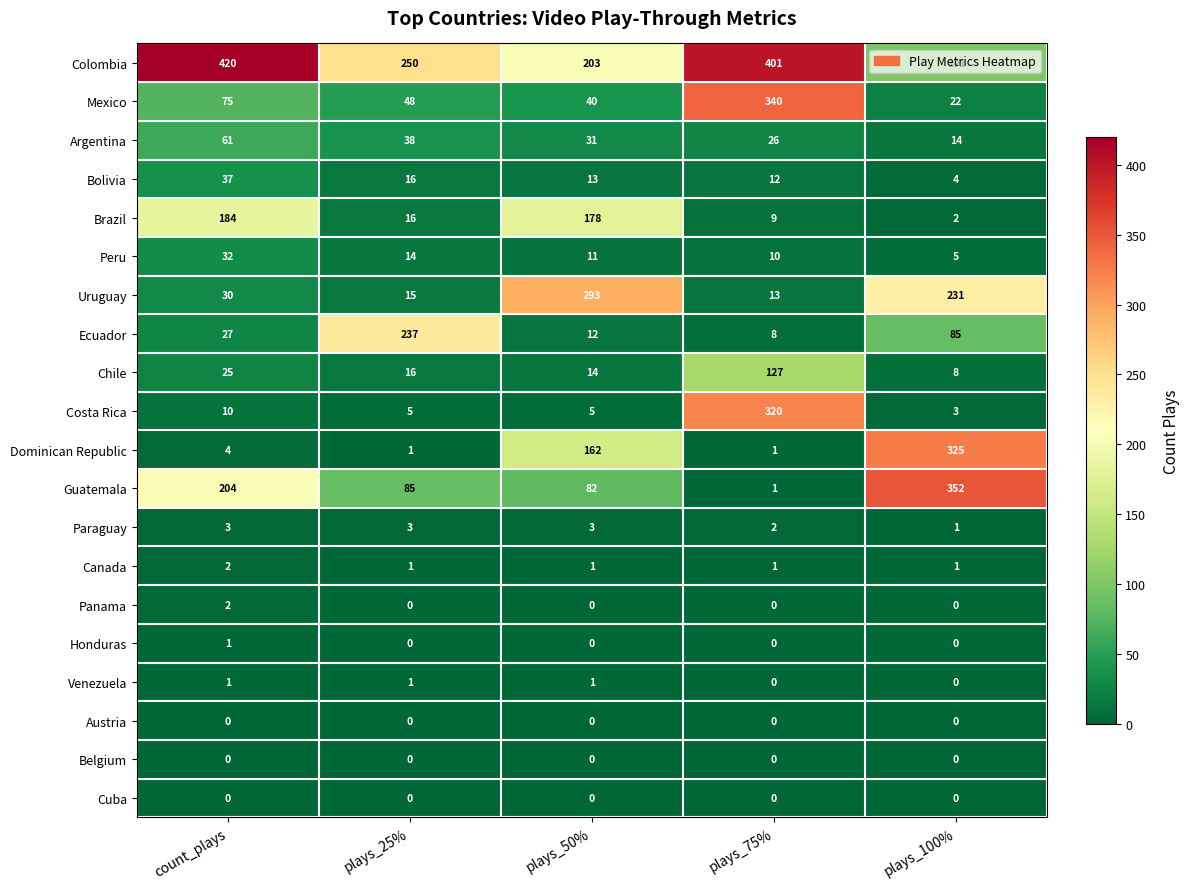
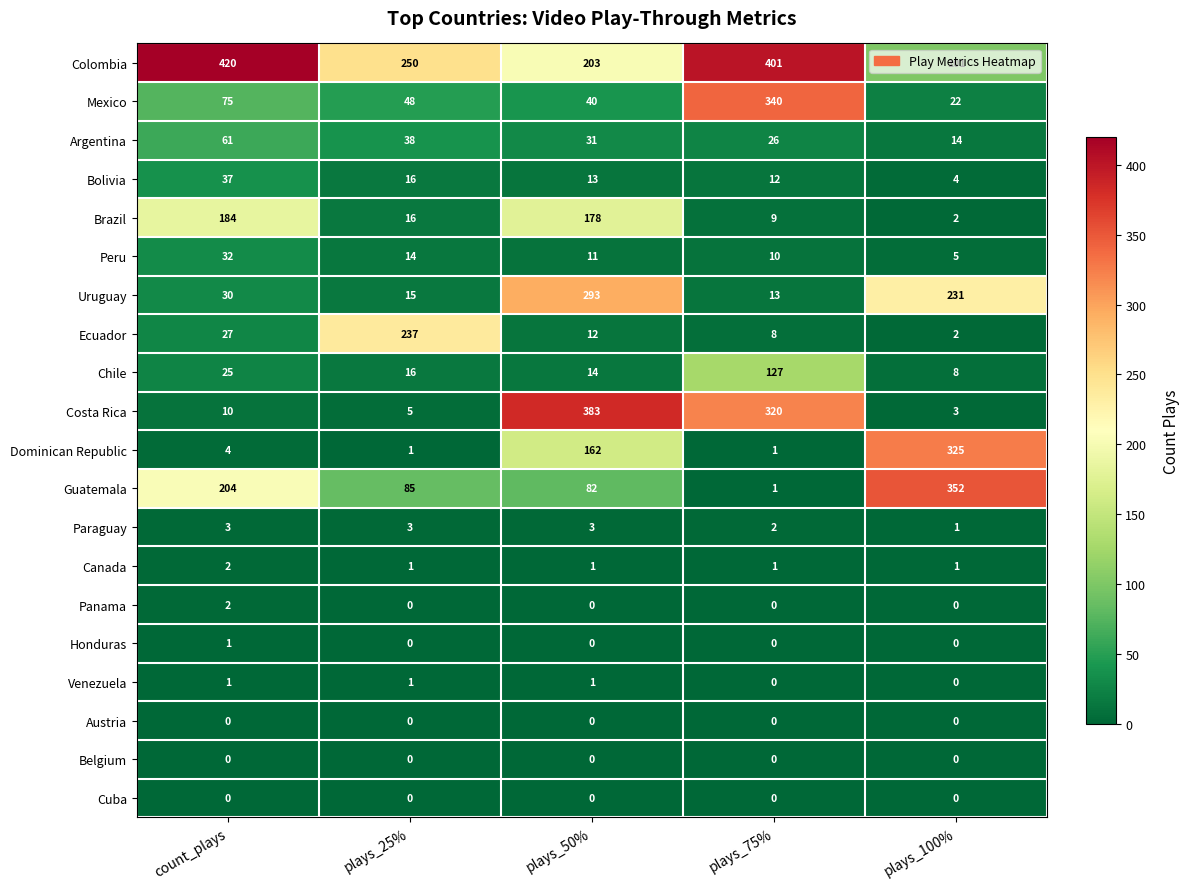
  {
    "Colombia": {
      "count_plays": 420,
      "plays_25%": 250,
      "plays_50%": 203,
      "plays_75%": 401
    },
    "Mexico": {
      "count_plays": 75,
      "plays_25%": 48,
      "plays_50%": 40,
      "plays_75%": 340,
      "plays_100%": 22
    },
    "Argentina": {
      "count_plays": 61,
      "plays_25%": 38,
      "plays_50%": 31,
      "plays_75%": 26,
      "plays_100%": 14
    },
    "Bolivia": {
      "count_plays": 37,
      "plays_25%": 16,
      "plays_50%": 13,
      "plays_75%": 12,
      "plays_100%": 4
    },
    "Brazil": {
      "count_plays": 184,
      "plays_25%": 16,
      "plays_50%": 178,
      "plays_75%": 9,
      "plays_100%": 2
    },
    "Peru": {
      "count_plays": 32,
      "plays_25%": 14,
      "plays_50%": 11,
      "plays_75%": 10,
      "plays_100%": 5
    },
    "Uruguay": {
      "count_plays": 30,
      "plays_25%": 15,
      "plays_50%": 293,
      "plays_75%": 13,
      "plays_100%": 231
    },
    "Ecuador": {
      "count_plays": 27,
      "plays_25%": 237,
      "plays_50%": 12,
      "plays_75%": 8,
-     "plays_100%": 85
+     "plays_100%": 2
    },
    "Chile": {
      "count_plays": 25,
      "plays_25%": 16,
      "plays_50%": 14,
      "plays_75%": 127,
      "plays_100%": 8
    },
    "Costa Rica": {
      "count_plays": 10,
      "plays_25%": 5,
-     "plays_50%": 5,
+     "plays_50%": 383,
      "plays_75%": 320,
      "plays_100%": 3
    },
    "Dominican Republic": {
      "count_plays": 4,
      "plays_25%": 1,
      "plays_50%": 162,
      "plays_75%": 1,
      "plays_100%": 325
    },
    "Guatemala": {
      "count_plays": 204,
      "plays_25%": 85,
      "plays_50%": 82,
      "plays_75%": 1,
      "plays_100%": 352
    },
    "Paraguay": {
      "count_plays": 3,
      "plays_25%": 3,
      "plays_50%": 3,
      "plays_75%": 2,
      "plays_100%": 1
    },
    "Canada": {
      "count_plays": 2,
      "plays_25%": 1,
      "plays_50%": 1,
      "plays_75%": 1,
      "plays_100%": 1
    },
    "Panama": {
      "count_plays": 2,
      "plays_25%": 0,
      "plays_50%": 0,
      "plays_75%": 0,
      "plays_100%": 0
    },
    "Honduras": {
      "count_plays": 1,
      "plays_25%": 0,
      "plays_50%": 0,
      "plays_75%": 0,
      "plays_100%": 0
    },
    "Venezuela": {
      "count_plays": 1,
      "plays_25%": 1,
      "plays_50%": 1,
      "plays_75%": 0,
      "plays_100%": 0
    },
    "Austria": {
      "count_plays": 0,
      "plays_25%": 0,
      "plays_50%": 0,
      "plays_75%": 0,
      "plays_100%": 0
    },
    "Belgium": {
      "count_plays": 0,
      "plays_25%": 0,
      "plays_50%": 0,
      "plays_75%": 0,
      "plays_100%": 0
    },
    "Cuba": {
      "count_plays": 0,
      "plays_25%": 0,
      "plays_50%": 0,
      "plays_75%": 0,
      "plays_100%": 0
    }
  }
